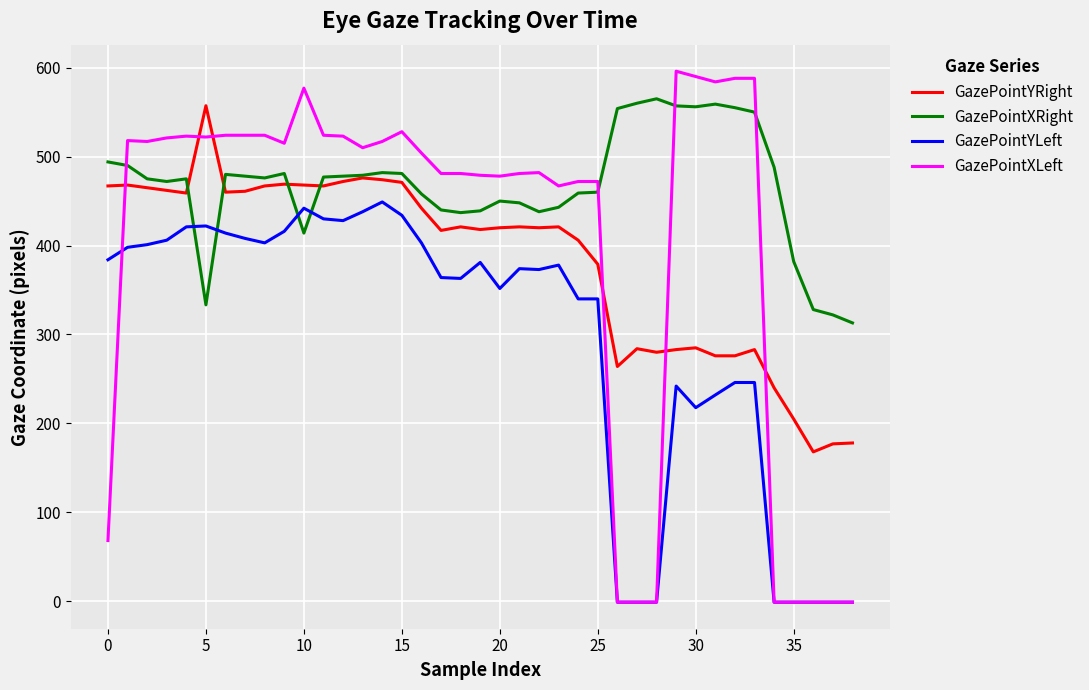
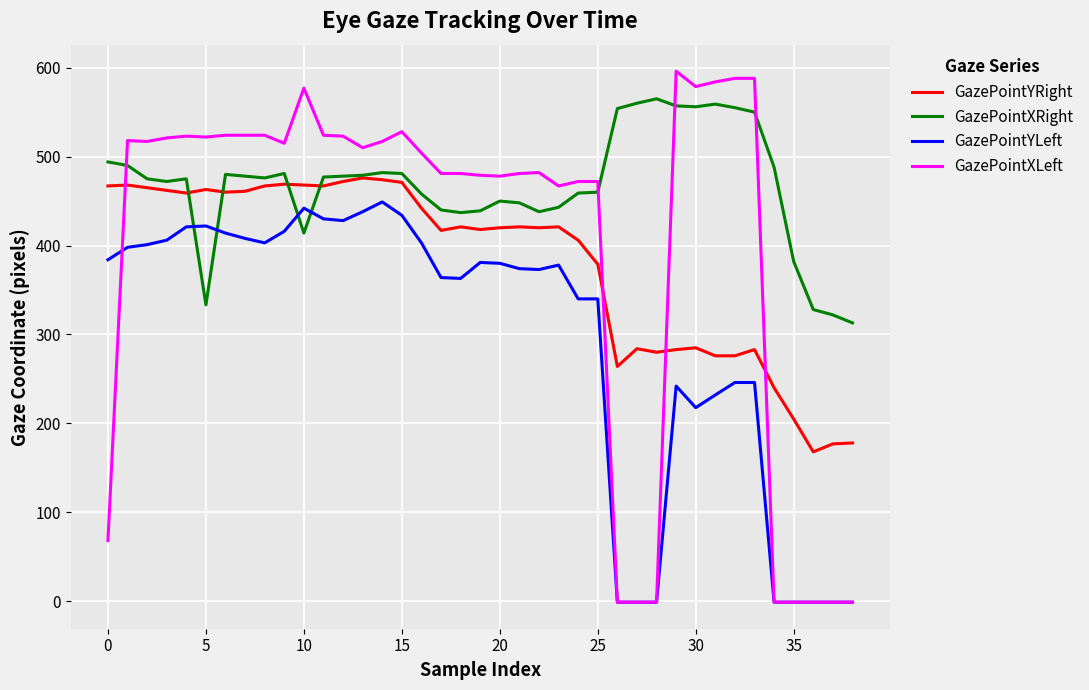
  {
    "GazePointYRight": {
      "0": 470,
-     "5": 560,
+     "5": 460,
      "10": 470,
      "15": 470,
      "20": 420,
      "25": 380,
      "30": 290,
      "35": 200
    },
    "GazePointXRight": {
      "0": 490,
      "5": 330,
      "10": 410,
      "15": 480,
      "20": 450,
      "25": 460,
      "30": 560,
      "35": 380
    },
    "GazePointYLeft": {
      "0": 380,
      "5": 420,
      "10": 440,
      "15": 430,
-     "20": 350,
+     "20": 380,
      "25": 340,
      "30": 220
    },
    "GazePointXLeft": {
      "0": 70,
      "5": 520,
      "10": 580,
      "15": 530,
      "20": 480,
      "25": 470,
-     "30": 590
+     "30": 580
    }
  }
